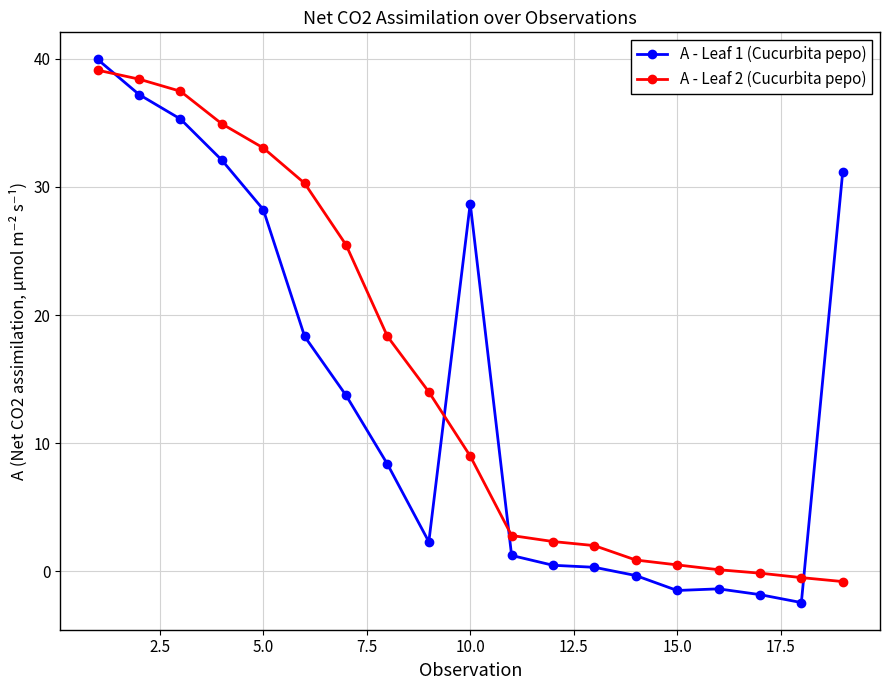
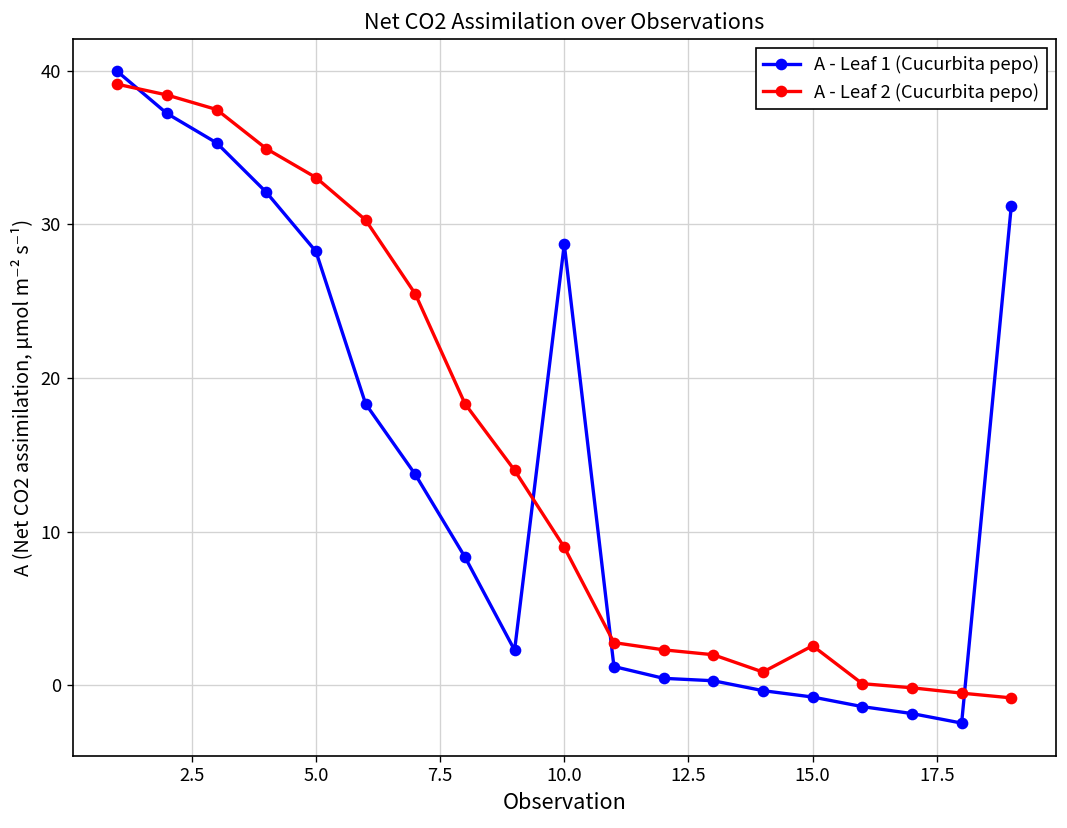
  {
    "A - Leaf 1 (Cucurbita pepo)": {
      "5.0": 28.2,
      "10.0": 28.7,
-     "15.0": -1.5
+     "15.0": -0.8
    },
    "A - Leaf 2 (Cucurbita pepo)": {
      "5.0": 33.1,
      "10.0": 9.0,
-     "15.0": 0.5
+     "15.0": 2.6
    }
  }
